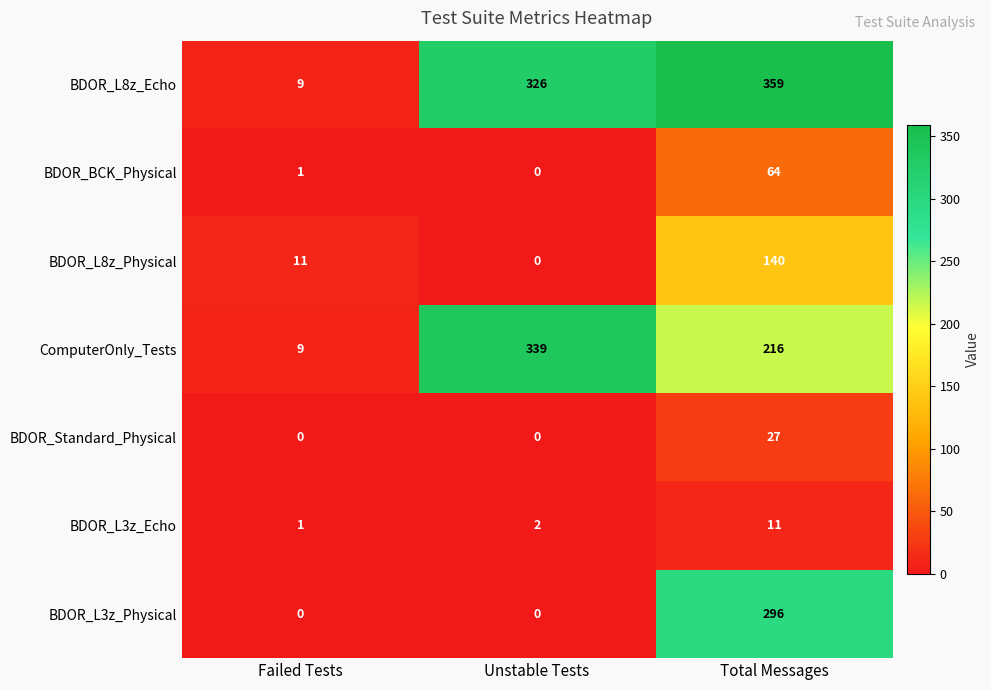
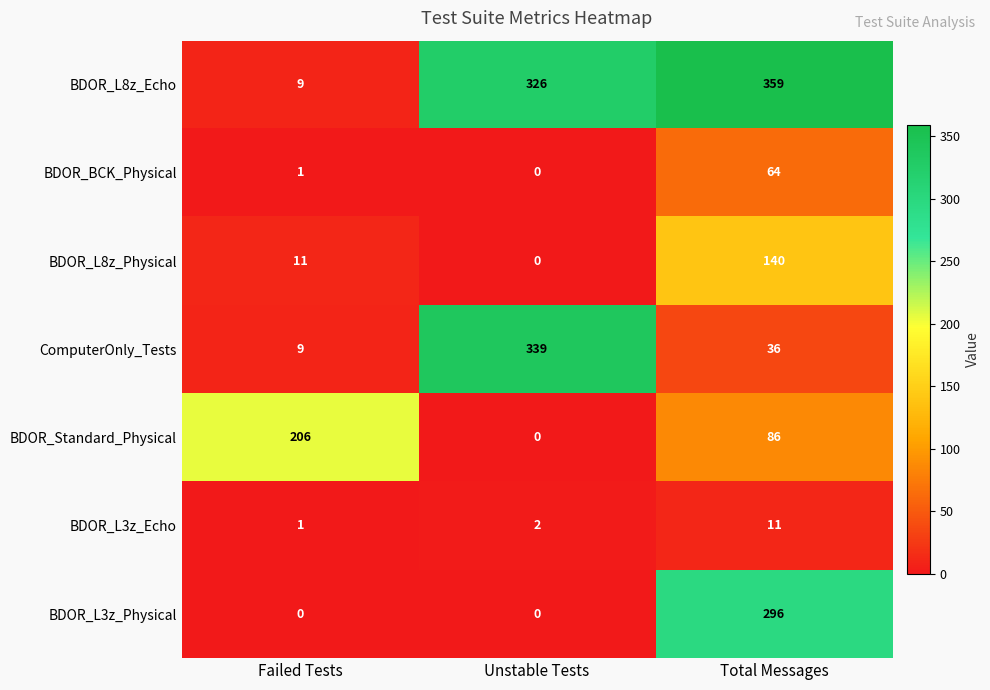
  {
    "BDOR_L8z_Echo": {
      "Failed Tests": 9,
      "Unstable Tests": 326,
      "Total Messages": 359
    },
    "BDOR_BCK_Physical": {
      "Failed Tests": 1,
      "Unstable Tests": 0,
      "Total Messages": 64
    },
    "BDOR_L8z_Physical": {
      "Failed Tests": 11,
      "Unstable Tests": 0,
      "Total Messages": 140
    },
    "ComputerOnly_Tests": {
      "Failed Tests": 9,
      "Unstable Tests": 339,
-     "Total Messages": 216
+     "Total Messages": 36
    },
    "BDOR_Standard_Physical": {
-     "Failed Tests": 0,
+     "Failed Tests": 206,
      "Unstable Tests": 0,
-     "Total Messages": 27
+     "Total Messages": 86
    },
    "BDOR_L3z_Echo": {
      "Failed Tests": 1,
      "Unstable Tests": 2,
      "Total Messages": 11
    },
    "BDOR_L3z_Physical": {
      "Failed Tests": 0,
      "Unstable Tests": 0,
      "Total Messages": 296
    }
  }
